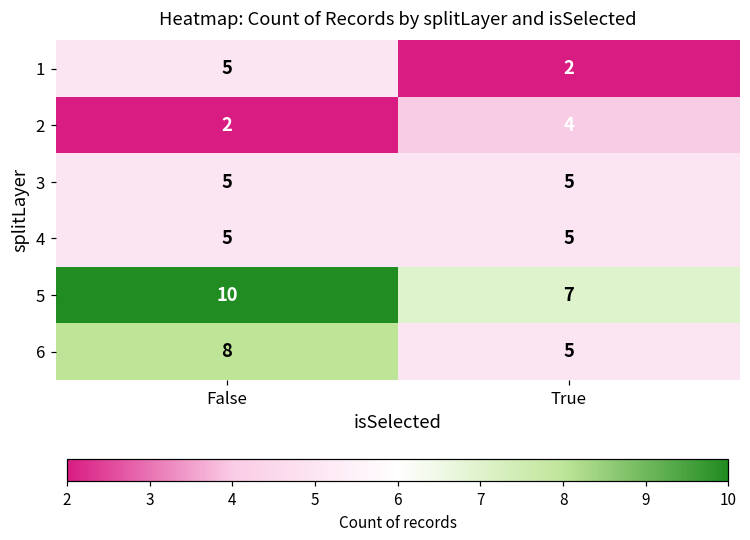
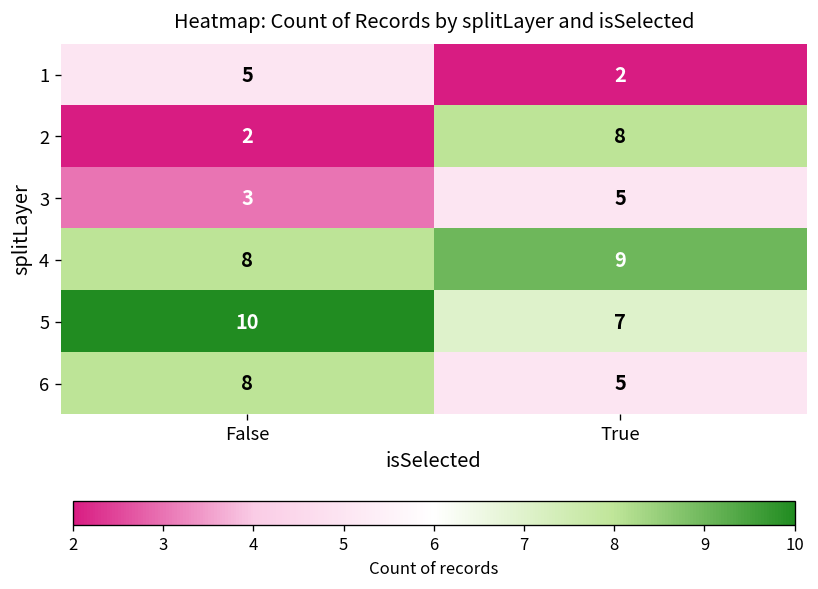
  {
    "1": {
      "False": 5,
      "True": 2
    },
    "2": {
      "False": 2,
-     "True": 4
+     "True": 8
    },
    "3": {
-     "False": 5,
+     "False": 3,
      "True": 5
    },
    "4": {
-     "False": 5,
-     "True": 5
+     "False": 8,
+     "True": 9
    },
    "5": {
      "False": 10,
      "True": 7
    },
    "6": {
      "False": 8,
      "True": 5
    }
  }
